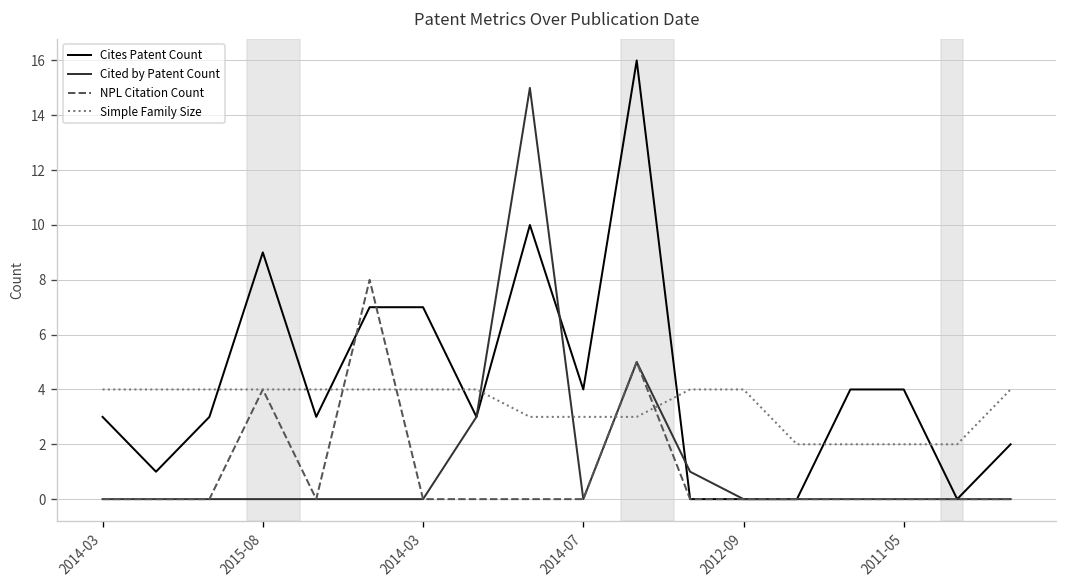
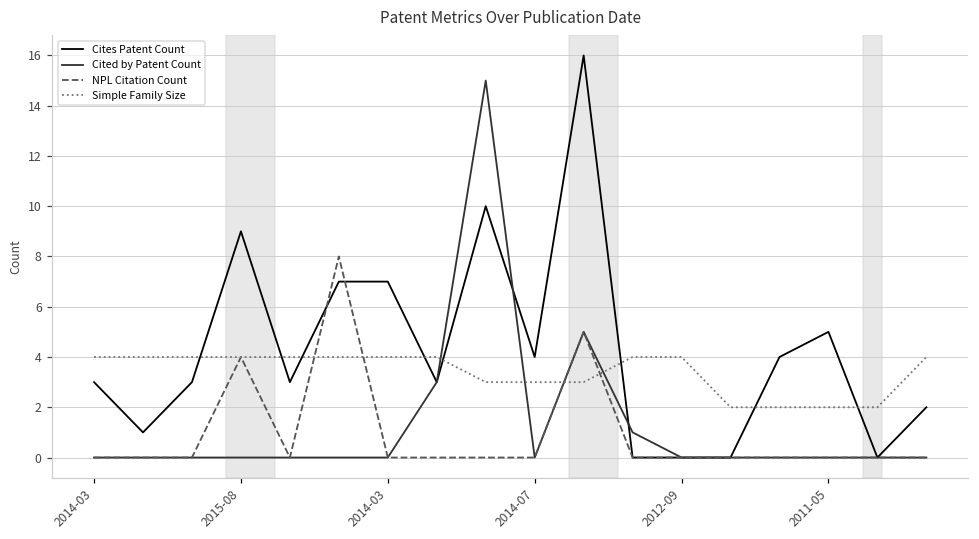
  {
    "Cites Patent Count": {
      "2015-08": 9,
      "2014-07": 4,
-     "2011-05": 4
+     "2011-05": 5
    }
  }
